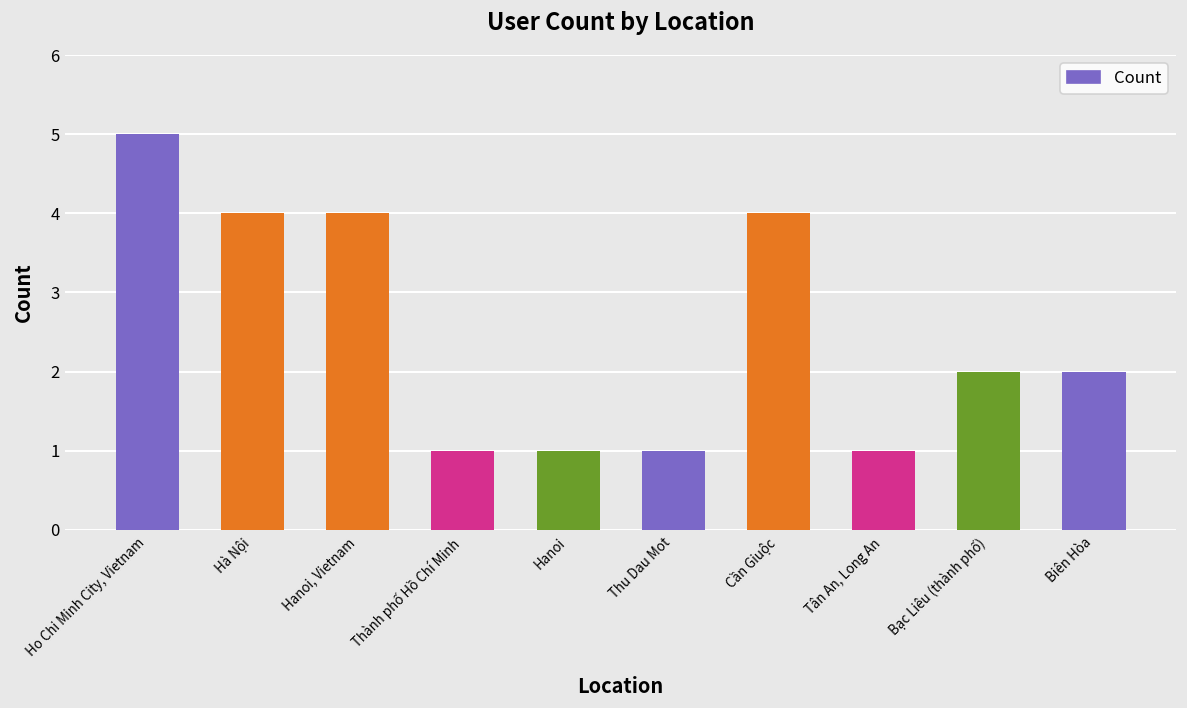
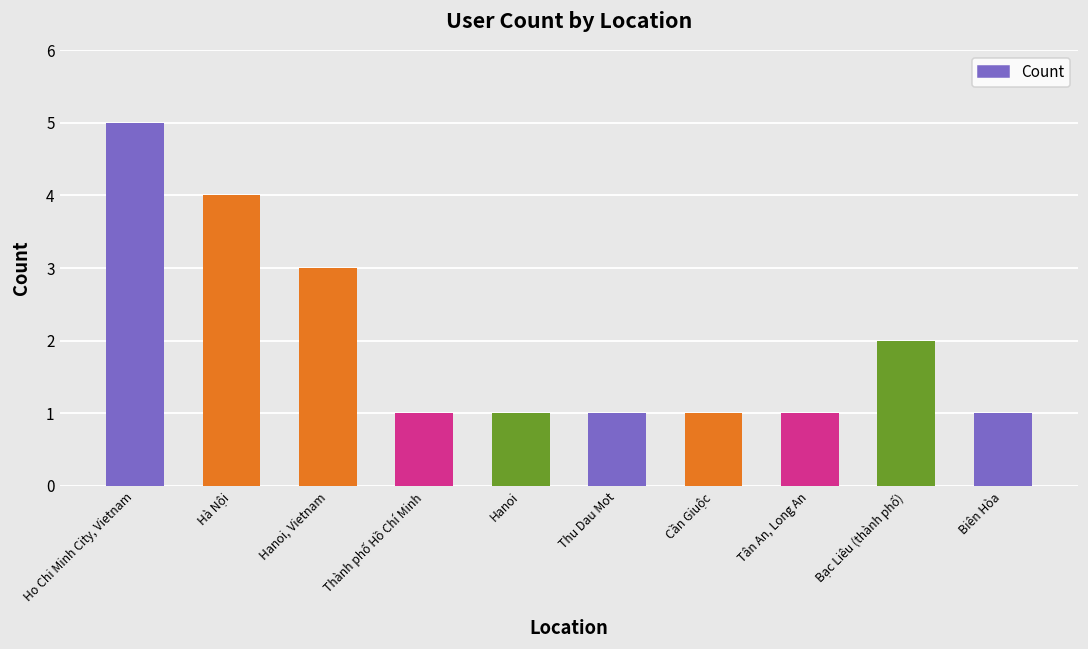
  {
    "Ho Chi Minh City, Vietnam": 5,
    "Hà Nội": 4,
-   "Hanoi, Vietnam": 4,
+   "Hanoi, Vietnam": 3,
    "Thành phố Hồ Chí Minh": 1,
    "Hanoi": 1,
    "Thu Dau Mot": 1,
-   "Cần Giuộc": 4,
+   "Cần Giuộc": 1,
    "Tân An, Long An": 1,
    "Bạc Liêu (thành phố)": 2,
-   "Biên Hòa": 2
+   "Biên Hòa": 1
  }
